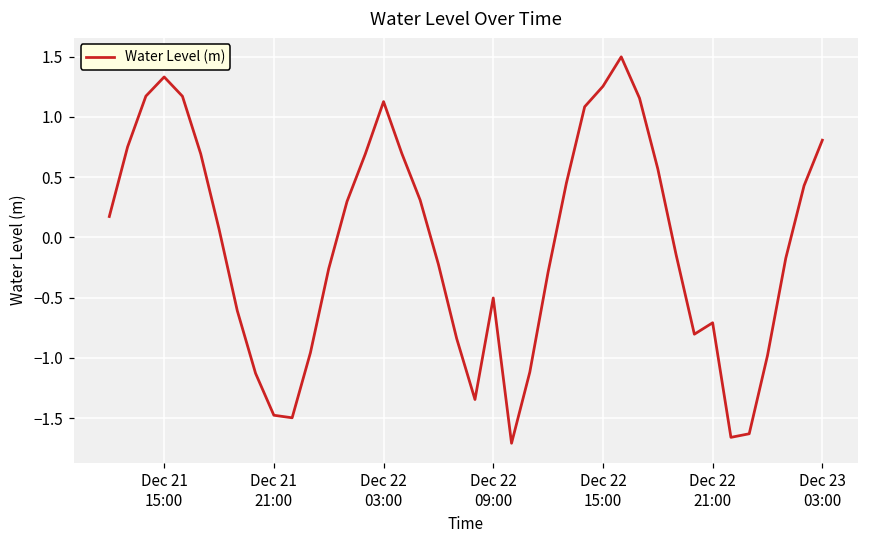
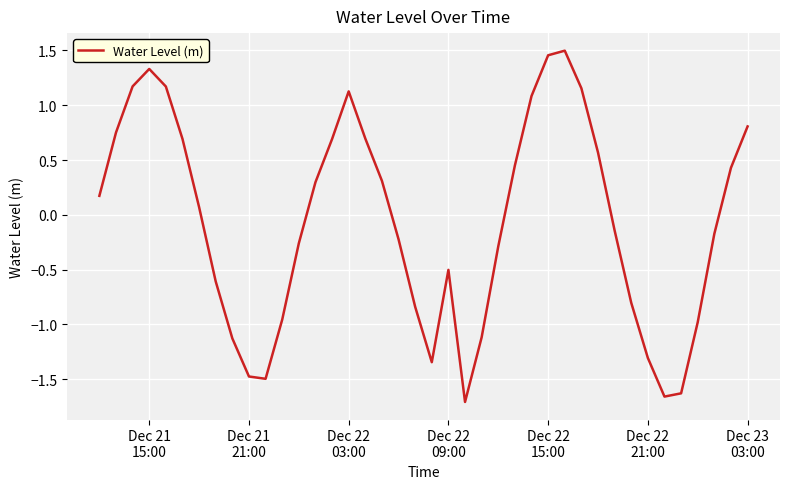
  {
    "Dec 21 15:00": 1.33,
    "Dec 21 21:00": -1.48,
    "Dec 22 03:00": 1.13,
    "Dec 22 09:00": -0.50,
-   "Dec 22 15:00": 1.25,
-   "Dec 22 21:00": -0.71,
+   "Dec 22 15:00": 1.46,
+   "Dec 22 21:00": -1.31,
    "Dec 23 03:00": 0.81
  }
